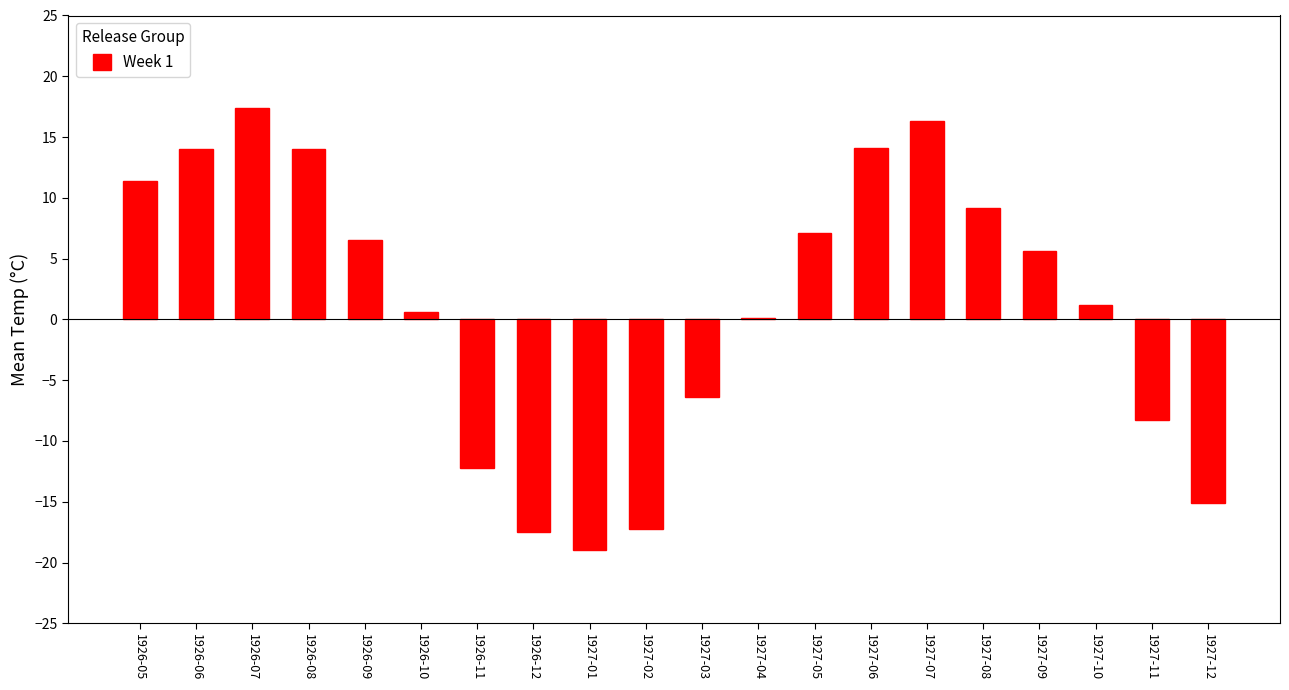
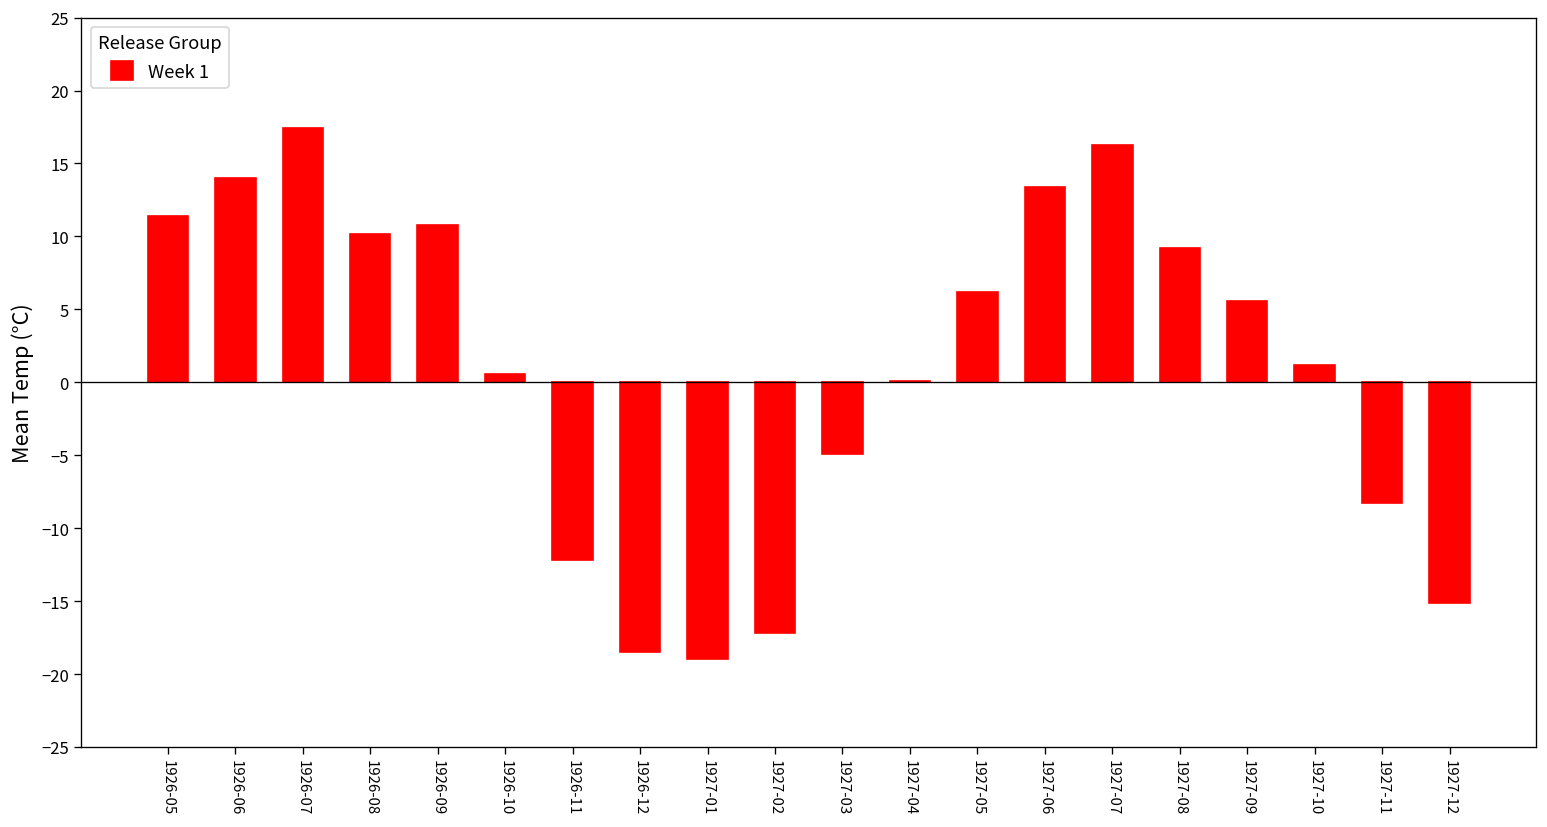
  {
    "1926-05": 11.4,
    "1926-06": 14.0,
    "1926-07": 17.4,
-   "1926-08": 14.0,
-   "1926-09": 6.5,
+   "1926-08": 10.2,
+   "1926-09": 10.8,
    "1926-10": 0.6,
    "1926-11": -12.2,
-   "1926-12": -17.5,
+   "1926-12": -18.5,
    "1927-01": -19.0,
    "1927-02": -17.2,
-   "1927-03": -6.4,
-   "1927-05": 7.1,
-   "1927-06": 14.1,
+   "1927-03": -4.9,
+   "1927-05": 6.2,
+   "1927-06": 13.4,
    "1927-07": 16.3,
    "1927-08": 9.2,
    "1927-09": 5.6,
    "1927-10": 1.2,
    "1927-11": -8.3,
    "1927-12": -15.1
  }
